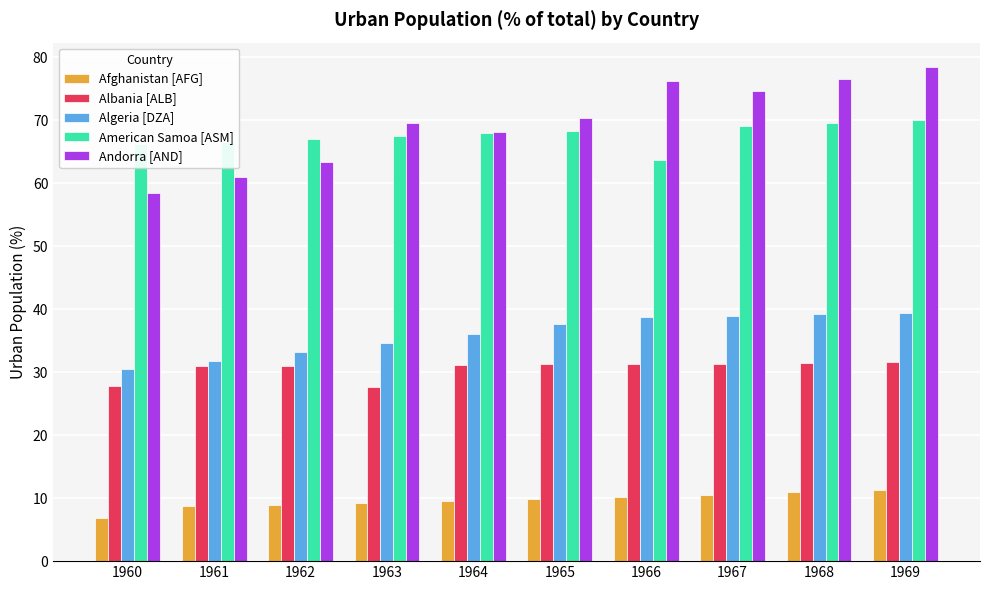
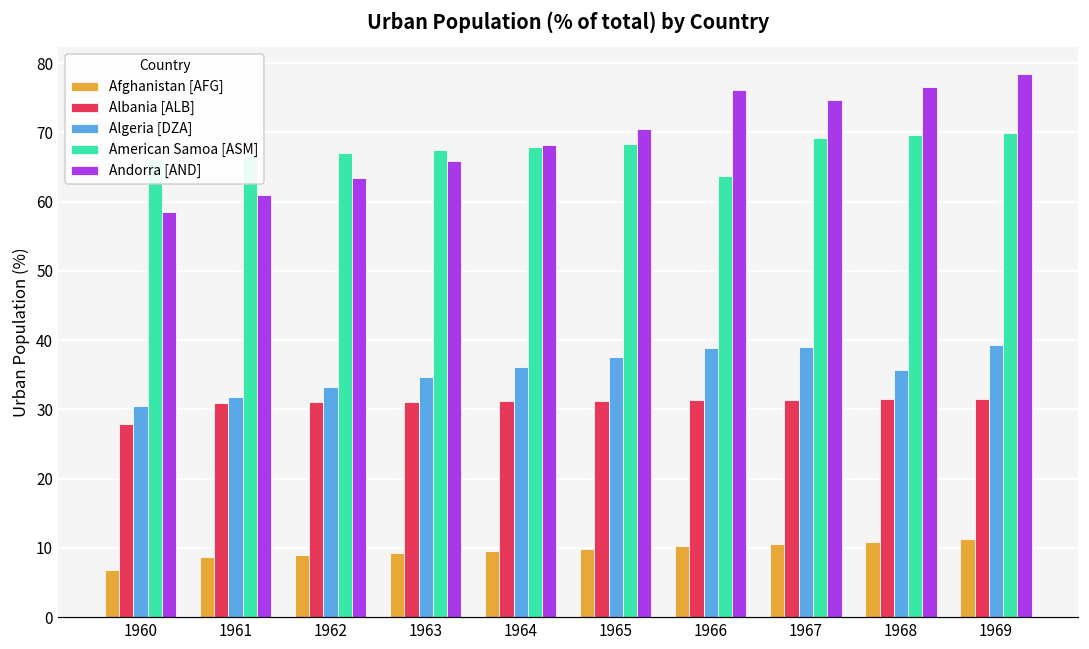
  {
    "Afghanistan [AFG]": {
      "1960": 7,
      "1961": 9,
      "1962": 9,
      "1963": 9,
      "1964": 10,
      "1965": 10,
      "1966": 10,
      "1967": 11,
      "1968": 11,
      "1969": 11
    },
    "Albania [ALB]": {
      "1960": 28,
      "1961": 31,
      "1962": 31,
-     "1963": 28,
+     "1963": 31,
      "1964": 31,
      "1965": 31,
      "1966": 31,
      "1967": 31,
      "1968": 31,
      "1969": 32
    },
    "Algeria [DZA]": {
      "1960": 31,
      "1961": 32,
      "1962": 33,
      "1963": 35,
      "1964": 36,
      "1965": 38,
      "1966": 39,
      "1967": 39,
-     "1968": 39,
+     "1968": 36,
      "1969": 39
    },
    "American Samoa [ASM]": {
      "1962": 67,
      "1963": 67,
      "1964": 68,
      "1965": 68,
      "1966": 64,
      "1967": 69,
      "1968": 70,
      "1969": 70
    },
    "Andorra [AND]": {
      "1960": 58,
      "1961": 61,
      "1962": 63,
-     "1963": 70,
+     "1963": 66,
      "1964": 68,
      "1965": 70,
      "1966": 76,
      "1967": 75,
      "1968": 77,
      "1969": 78
    }
  }
